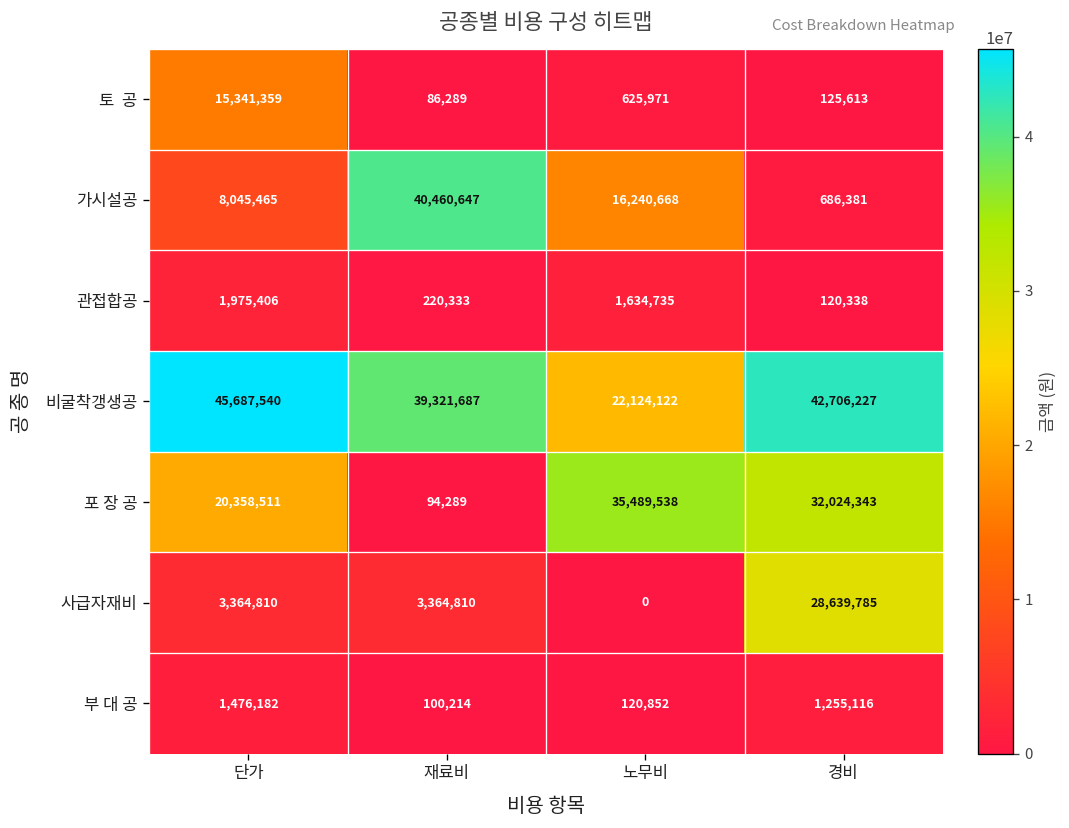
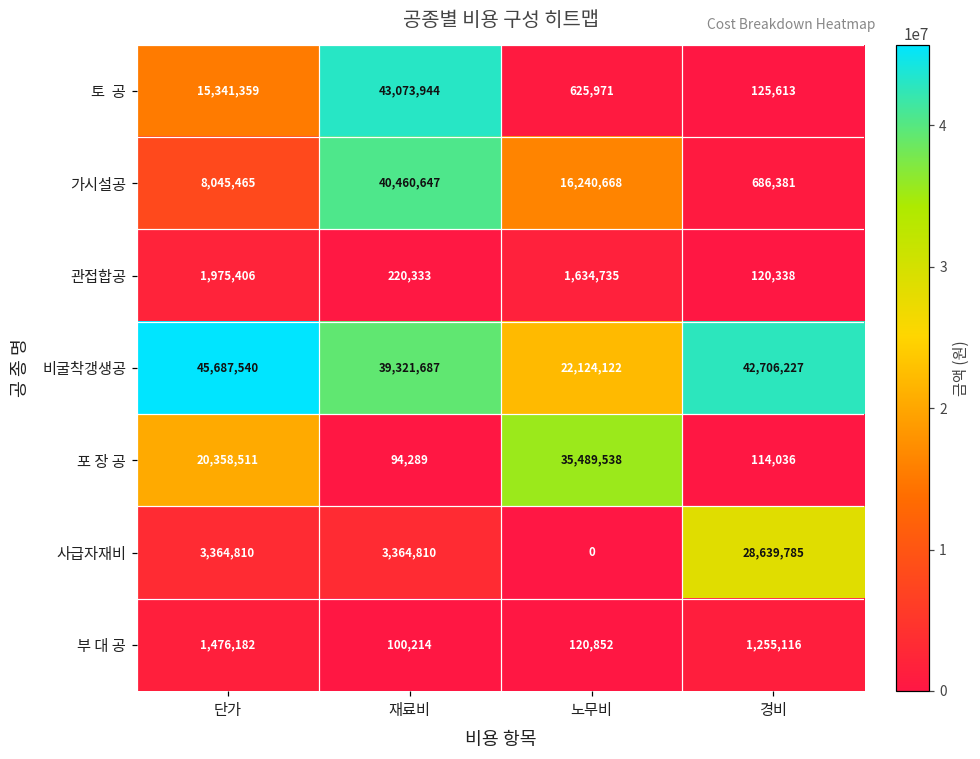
  {
    "토 공": {
      "단가": "15,341,359",
-     "재료비": "86,289",
+     "재료비": "43,073,944",
      "노무비": "625,971",
      "경비": "125,613"
    },
    "가시설공": {
      "단가": "8,045,465",
      "재료비": "40,460,647",
      "노무비": "16,240,668",
      "경비": "686,381"
    },
    "관접합공": {
      "단가": "1,975,406",
      "재료비": "220,333",
      "노무비": "1,634,735",
      "경비": "120,338"
    },
    "비굴착갱생공": {
      "단가": "45,687,540",
      "재료비": "39,321,687",
      "노무비": "22,124,122",
      "경비": "42,706,227"
    },
    "포 장 공": {
      "단가": "20,358,511",
      "재료비": "94,289",
      "노무비": "35,489,538",
-     "경비": "32,024,343"
+     "경비": "114,036"
    },
    "사급자재비": {
      "단가": "3,364,810",
      "재료비": "3,364,810",
      "노무비": "0",
      "경비": "28,639,785"
    },
    "부 대 공": {
      "단가": "1,476,182",
      "재료비": "100,214",
      "노무비": "120,852",
      "경비": "1,255,116"
    }
  }
